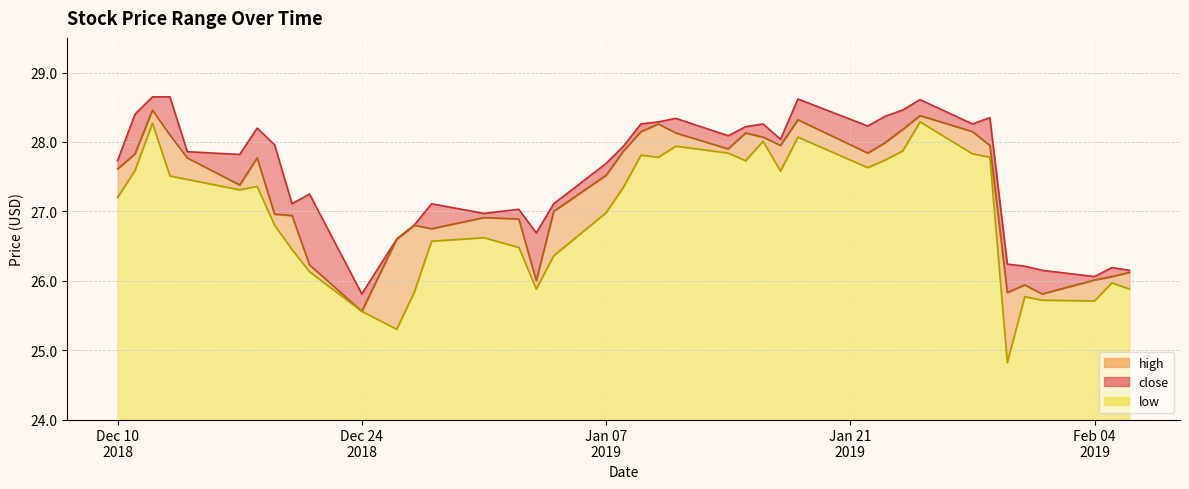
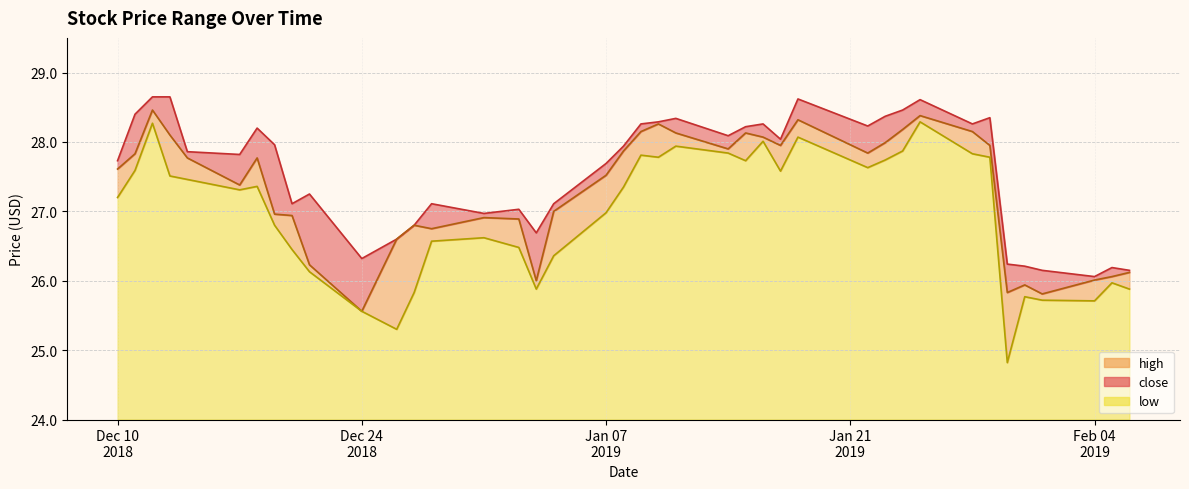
  {
    "high": {
      "Dec 10 2018": 27.7,
-     "Dec 24 2018": 25.8,
+     "Dec 24 2018": 26.3,
      "Jan 07 2019": 27.7,
      "Feb 04 2019": 26.1
    }
  }
